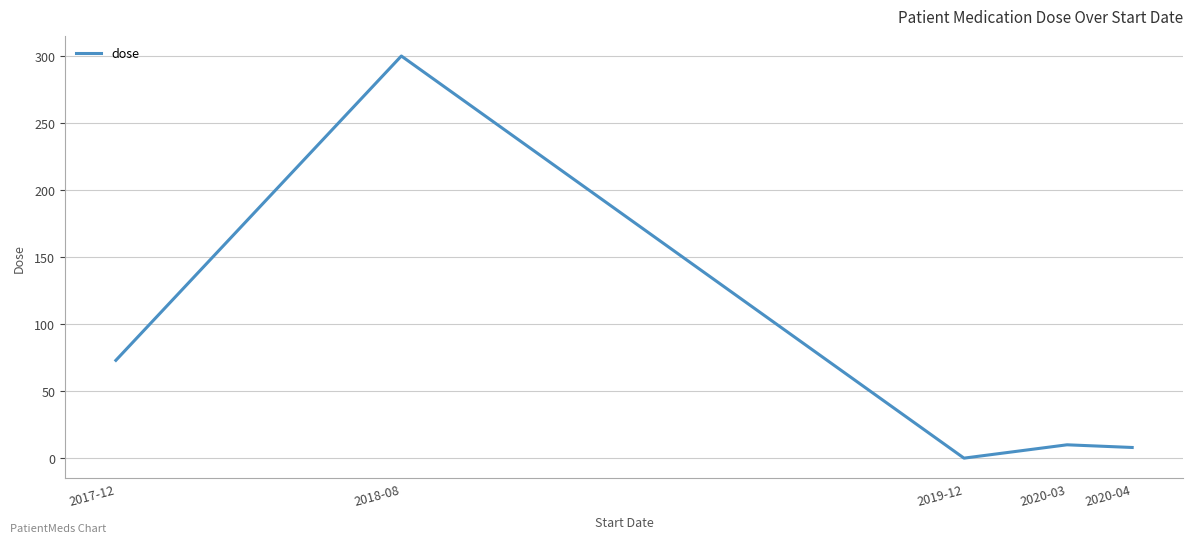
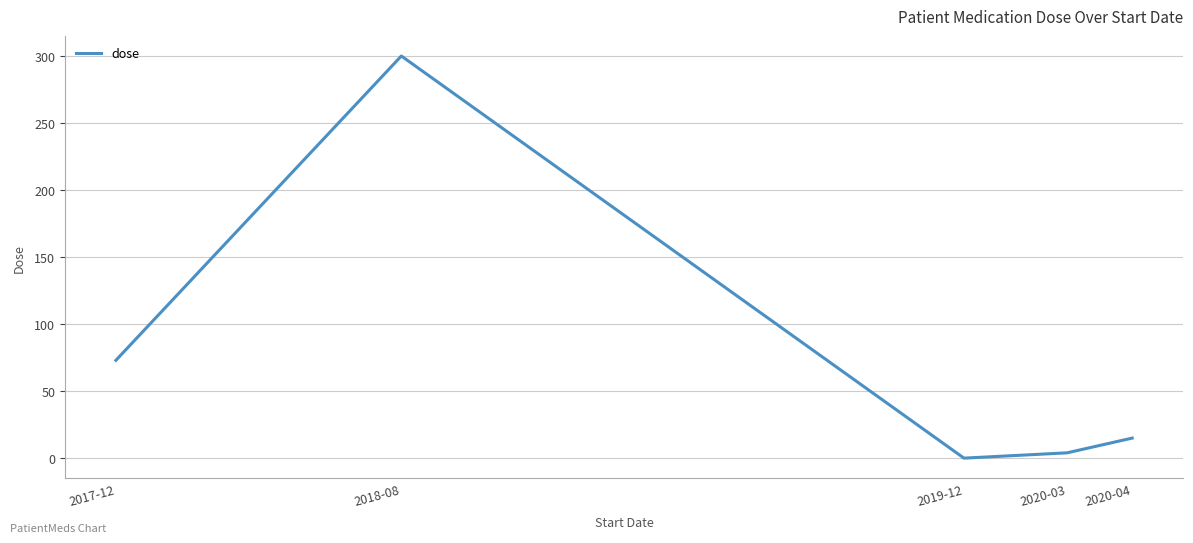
  {
    "2017-12": 73,
    "2018-08": 300,
    "2019-12": 0,
-   "2020-03": 10,
-   "2020-04": 8
+   "2020-03": 4,
+   "2020-04": 15
  }
